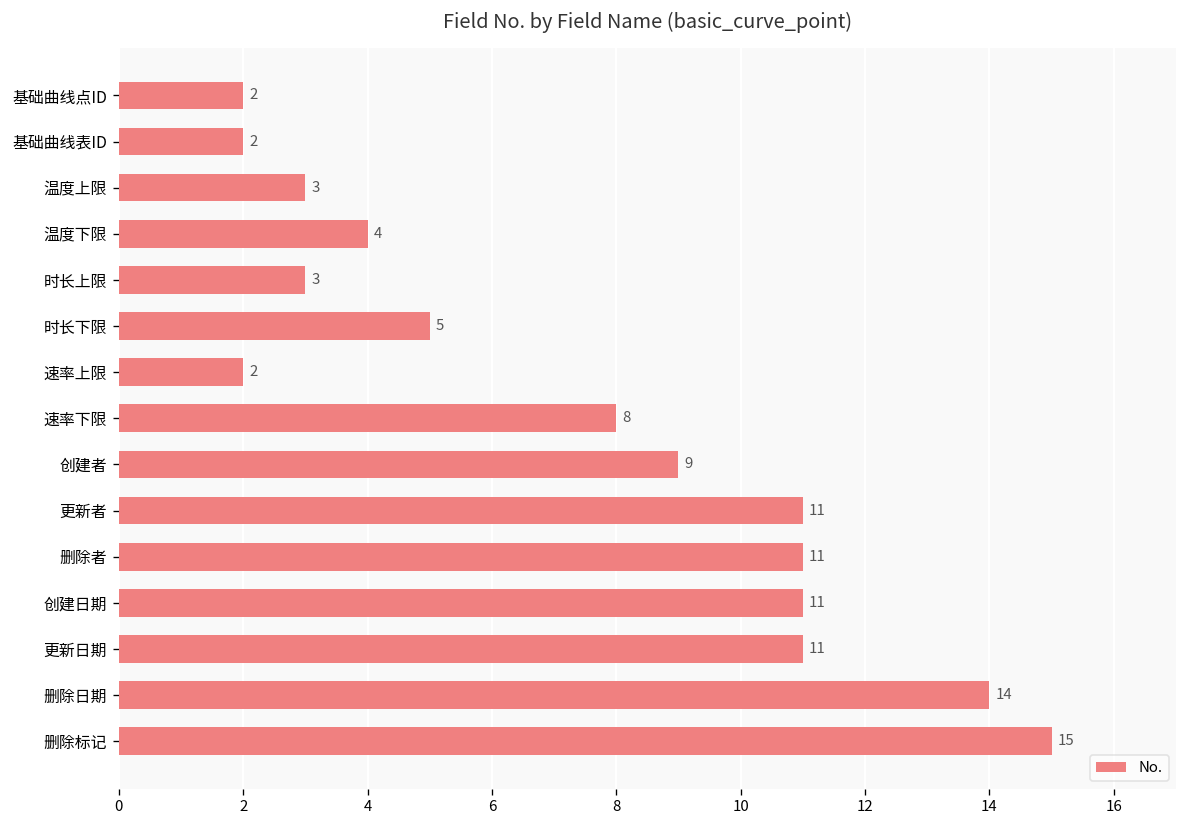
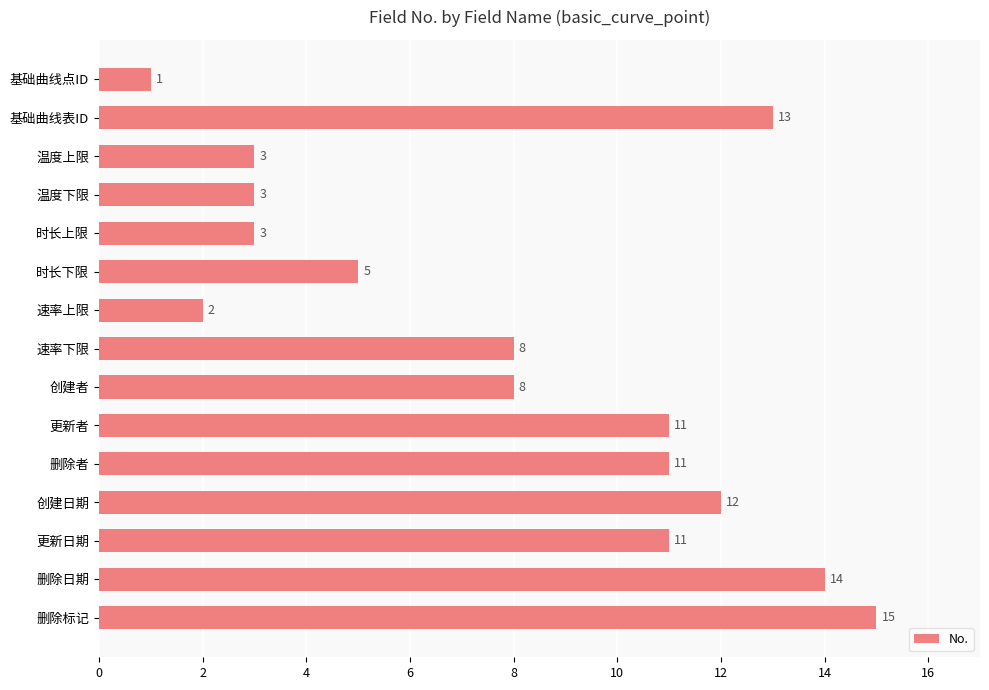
  {
-   "基础曲线点ID": 2,
-   "基础曲线表ID": 2,
+   "基础曲线点ID": 1,
+   "基础曲线表ID": 13,
    "温度上限": 3,
-   "温度下限": 4,
+   "温度下限": 3,
    "时长上限": 3,
    "时长下限": 5,
    "速率上限": 2,
    "速率下限": 8,
-   "创建者": 9,
+   "创建者": 8,
    "更新者": 11,
    "删除者": 11,
-   "创建日期": 11,
+   "创建日期": 12,
    "更新日期": 11,
    "删除日期": 14,
    "删除标记": 15
  }
